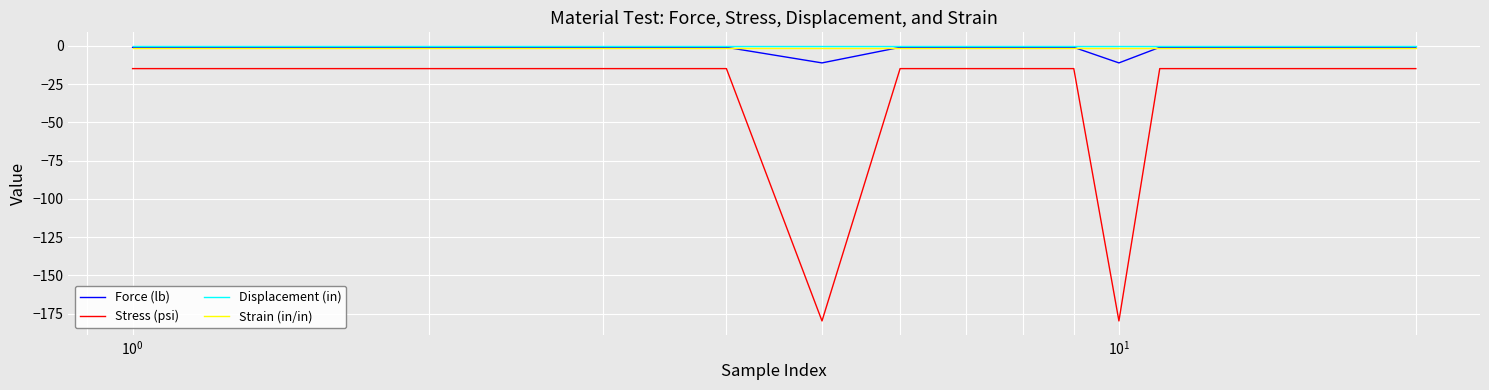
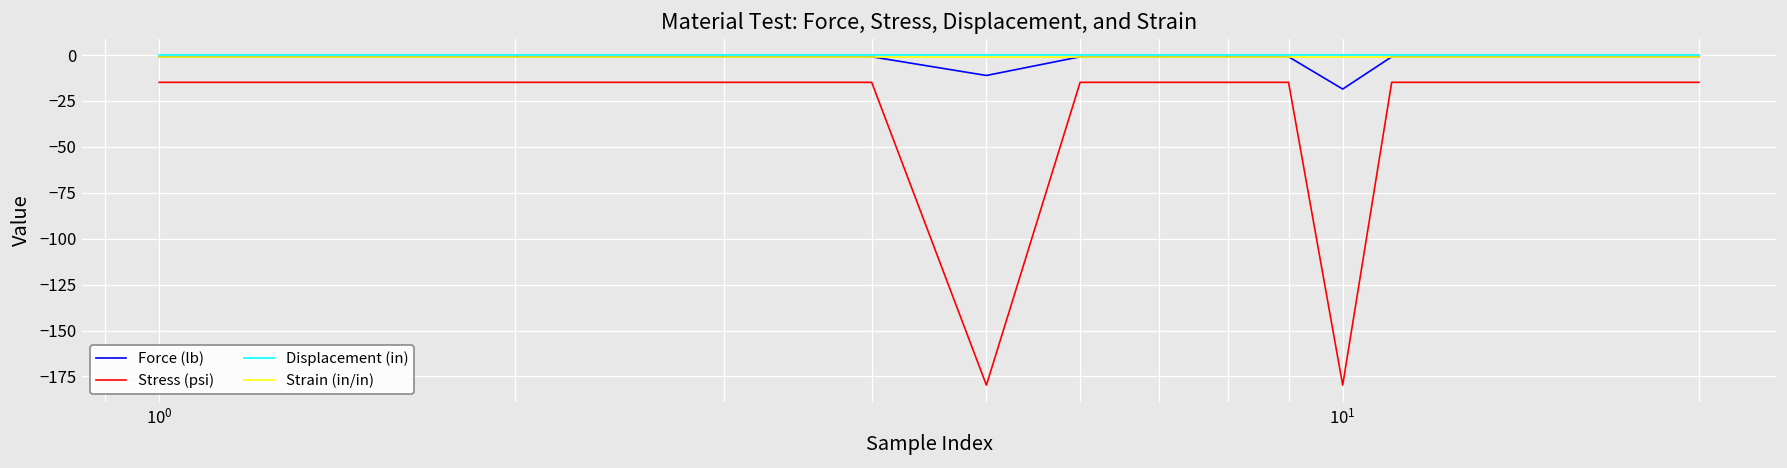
  {
    "Force (lb)": {
-     "10^1": -11
+     "10^1": -19
    },
    "Stress (psi)": {
      "10^0": -15,
      "10^1": -180
    }
  }
